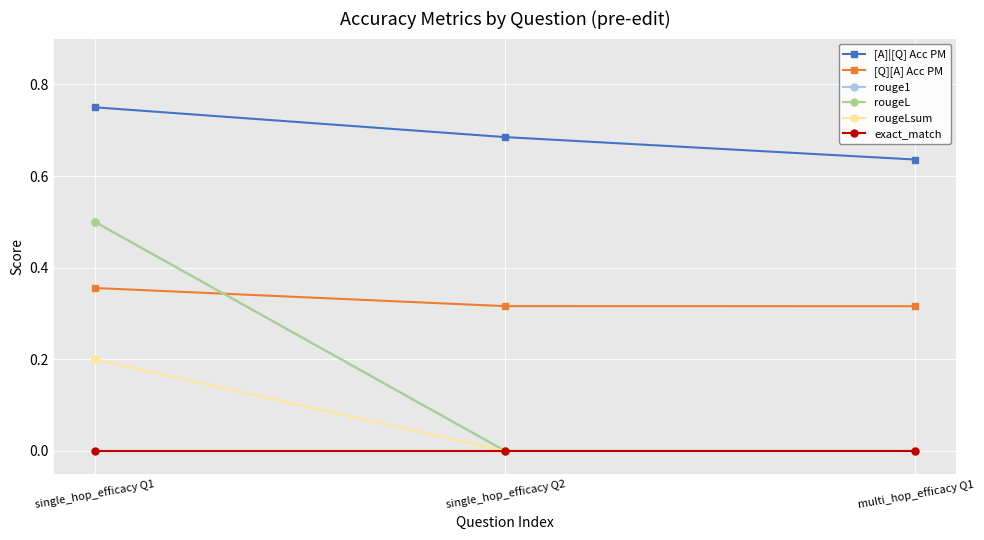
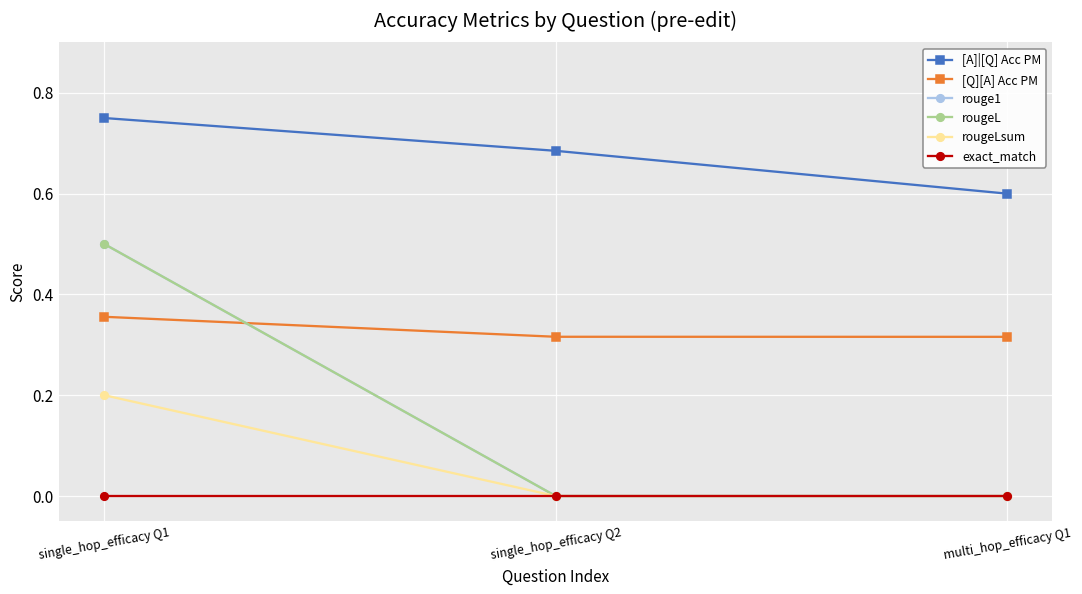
  {
    "[A]|[Q] Acc PM": {
      "single_hop_efficacy Q1": 0.75,
      "single_hop_efficacy Q2": 0.68,
-     "multi_hop_efficacy Q1": 0.64
+     "multi_hop_efficacy Q1": 0.60
    },
    "[Q][A] Acc PM": {
      "single_hop_efficacy Q1": 0.36,
      "single_hop_efficacy Q2": 0.32,
      "multi_hop_efficacy Q1": 0.32
    },
    "rougeL": {
      "single_hop_efficacy Q1": 0.50
    },
    "rougeLsum": {
      "single_hop_efficacy Q1": 0.20
    },
    "exact_match": {
      "single_hop_efficacy Q1": 0.00
    }
  }
